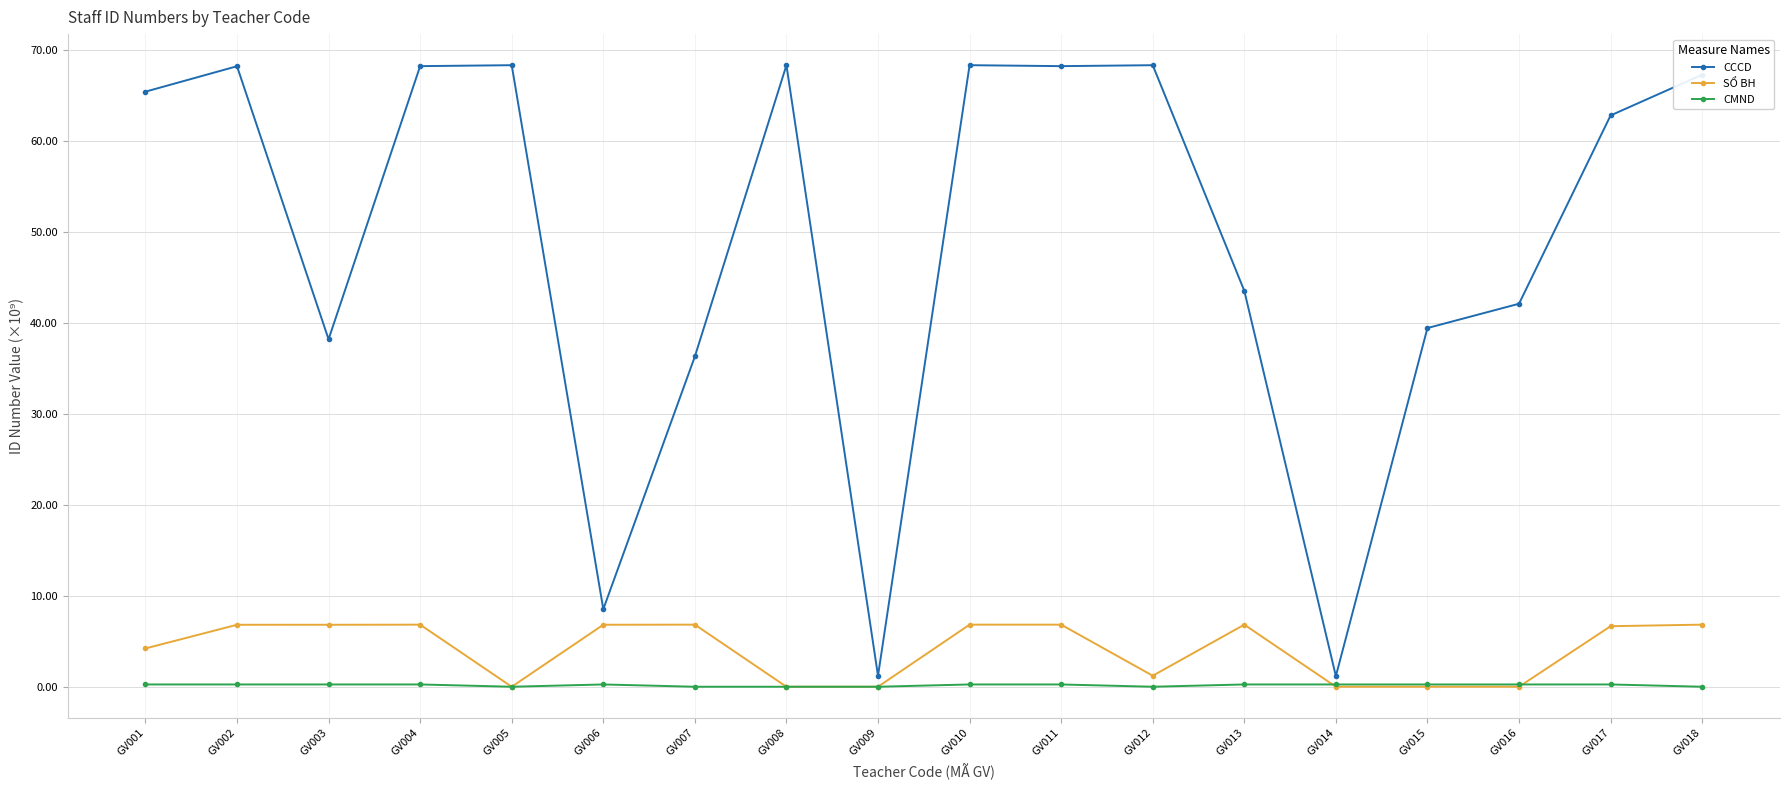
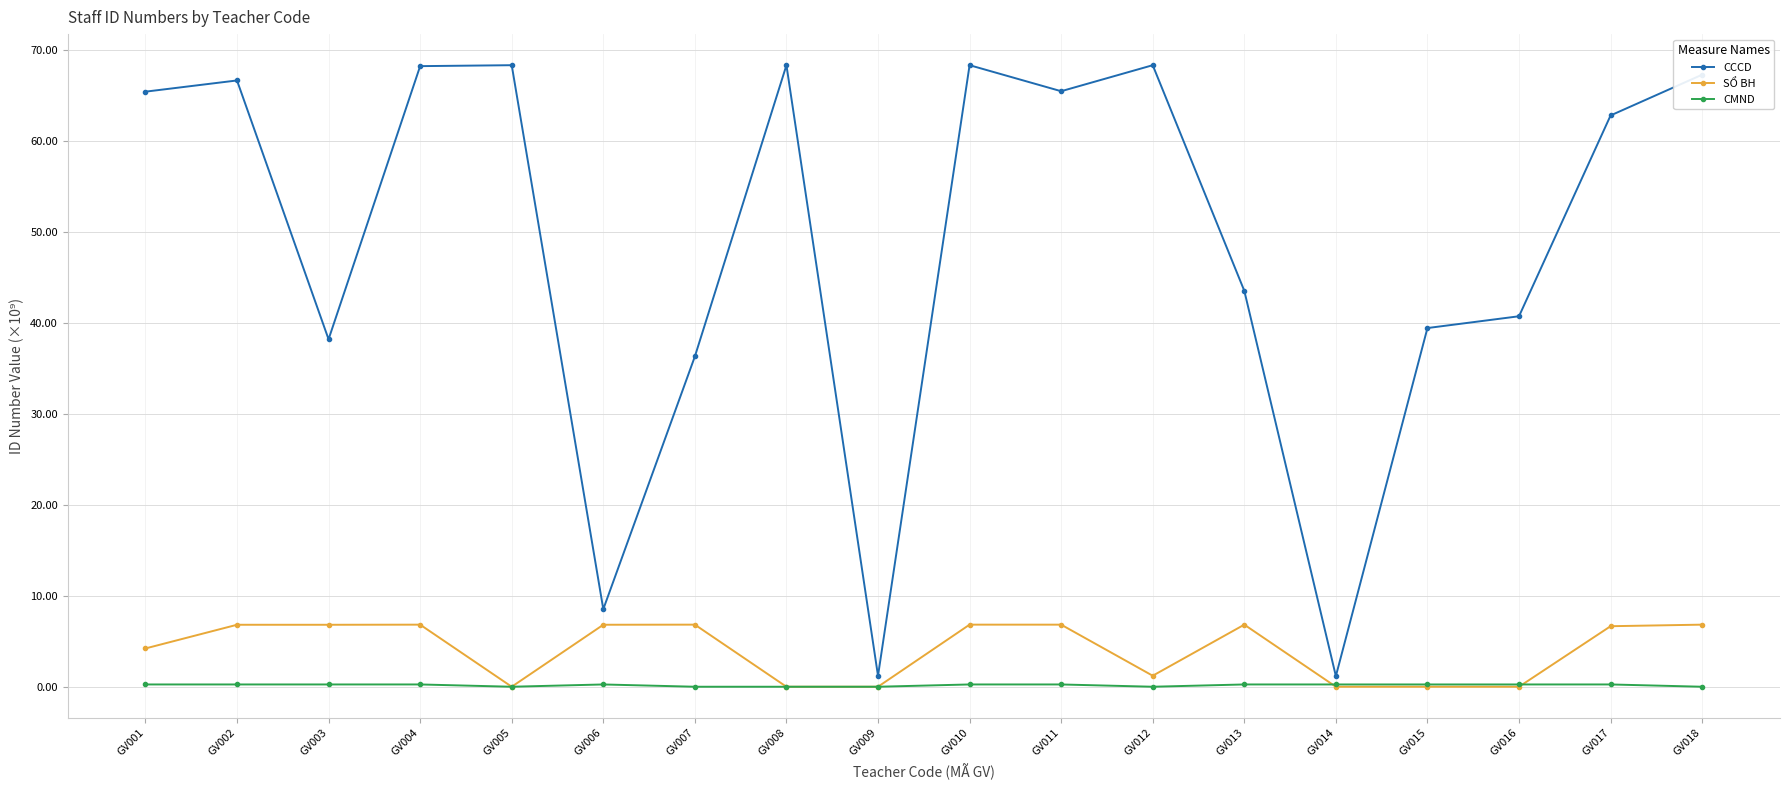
  {
    "CCCD": {
      "GV001": 65,
-     "GV002": 68,
+     "GV002": 67,
      "GV003": 38,
      "GV004": 68,
      "GV005": 68,
      "GV006": 9,
      "GV007": 36,
      "GV008": 68,
      "GV009": 1,
      "GV010": 68,
-     "GV011": 68,
+     "GV011": 65,
      "GV012": 68,
      "GV013": 44,
      "GV014": 1,
      "GV015": 39,
-     "GV016": 42,
+     "GV016": 41,
      "GV017": 63
    },
    "SỔ BH": {
      "GV001": 4,
      "GV002": 7,
      "GV003": 7,
      "GV004": 7,
      "GV006": 7,
      "GV007": 7,
      "GV010": 7,
      "GV011": 7,
      "GV012": 1,
      "GV013": 7,
      "GV017": 7,
      "GV018": 7
    },
    "CMND": {
      "GV001": 0,
      "GV002": 0,
      "GV003": 0,
      "GV004": 0,
      "GV006": 0,
      "GV007": 0,
      "GV010": 0,
      "GV011": 0,
      "GV012": 0,
      "GV013": 0,
      "GV017": 0,
      "GV018": 0
    }
  }
